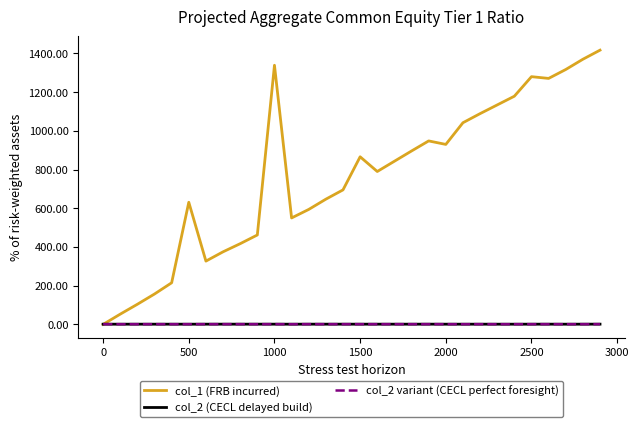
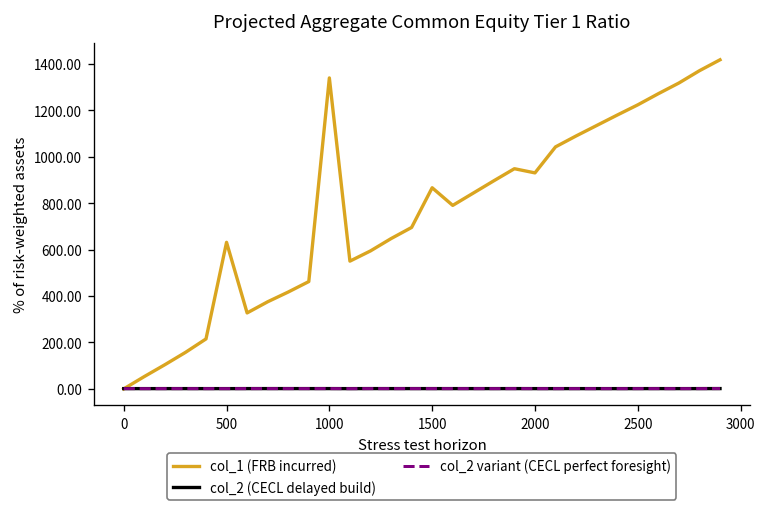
  {
    "col_1 (FRB incurred)": {
      "500": 630,
      "1000": 1340,
      "1500": 870,
      "2000": 930,
-     "2500": 1280
+     "2500": 1220
    },
    "col_2 variant (CECL perfect foresight)": {
      "500": 0,
      "1000": 0,
      "1500": 0,
      "2000": 0,
      "2500": 0
    }
  }
